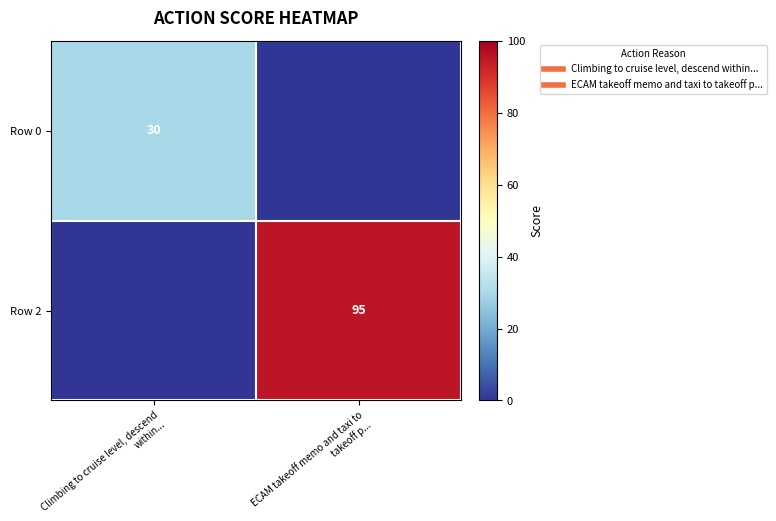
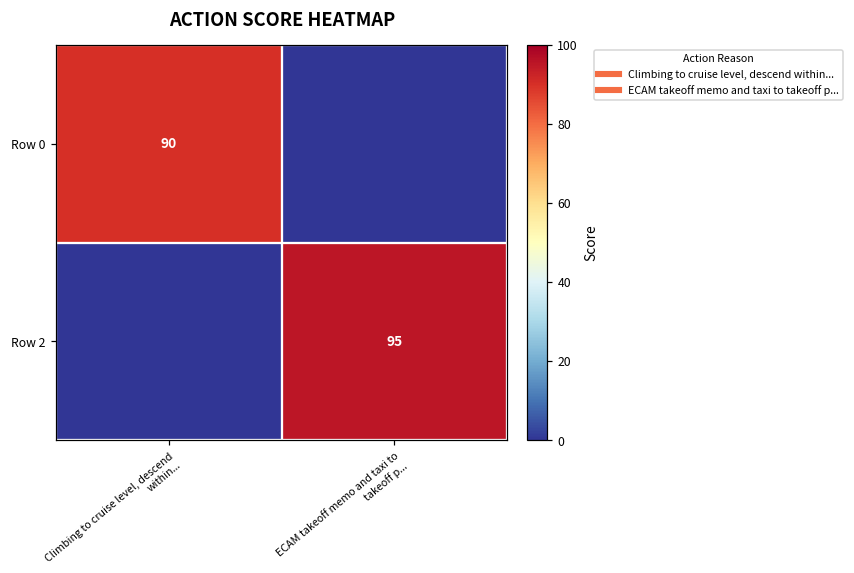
  {
    "Row 0": {
-     "Climbing to cruise level, descend within...": 30
+     "Climbing to cruise level, descend within...": 90
    },
    "Row 2": {
      "ECAM takeoff memo and taxi to takeoff p...": 95
    }
  }
